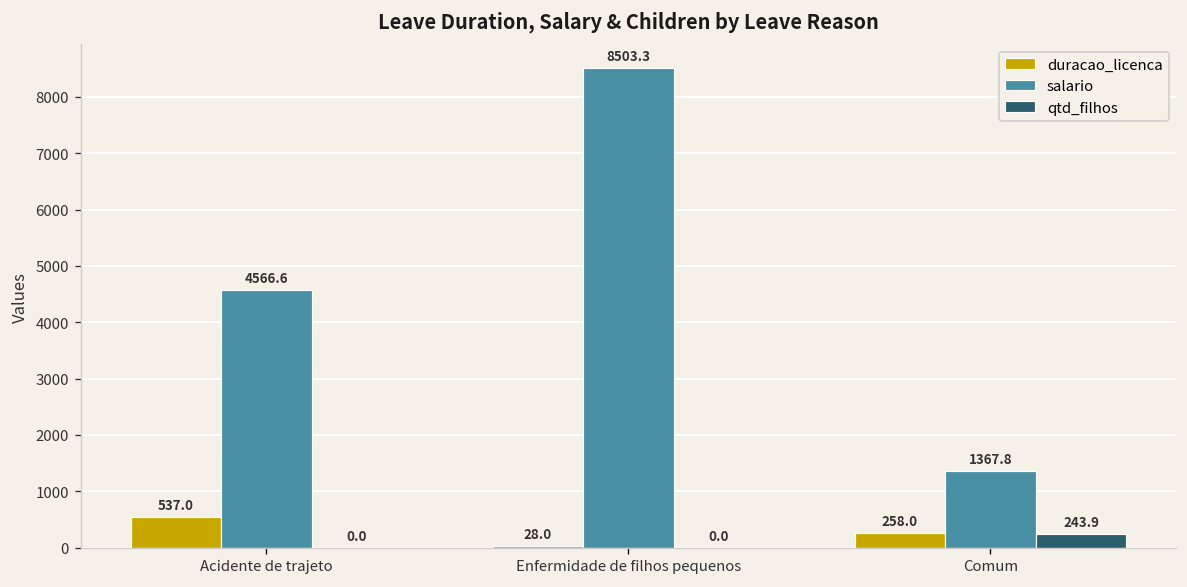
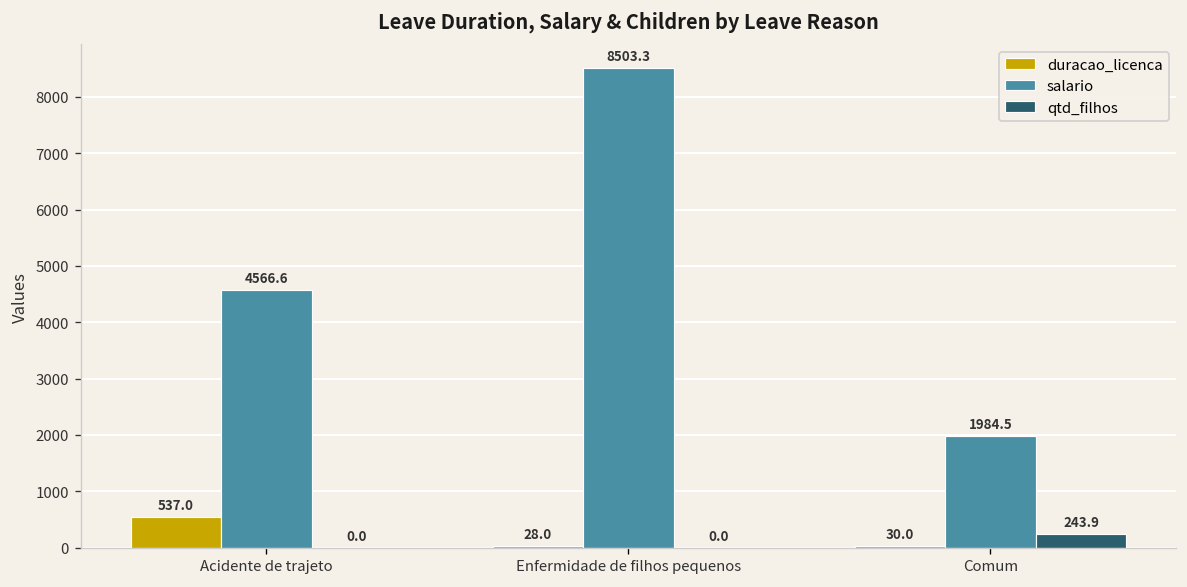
  {
    "duracao_licenca": {
      "Acidente de trajeto": 537.0,
      "Enfermidade de filhos pequenos": 28.0,
-     "Comum": 258.0
+     "Comum": 30.0
    },
    "salario": {
      "Acidente de trajeto": 4566.6,
      "Enfermidade de filhos pequenos": 8503.3,
-     "Comum": 1367.8
+     "Comum": 1984.5
    },
    "qtd_filhos": {
      "Acidente de trajeto": 0.0,
      "Enfermidade de filhos pequenos": 0.0,
      "Comum": 243.9
    }
  }
